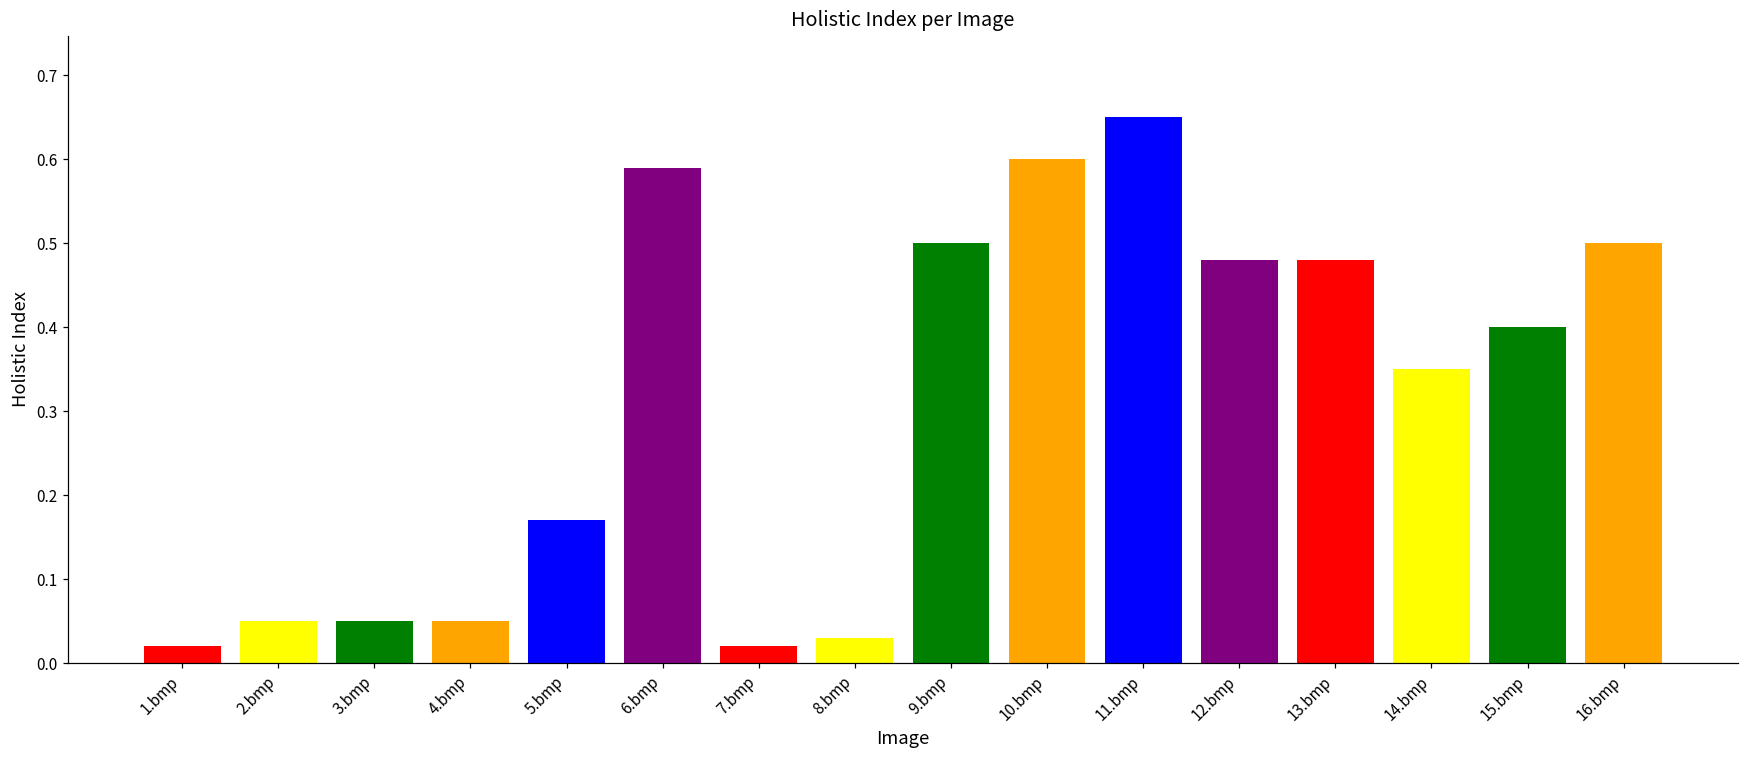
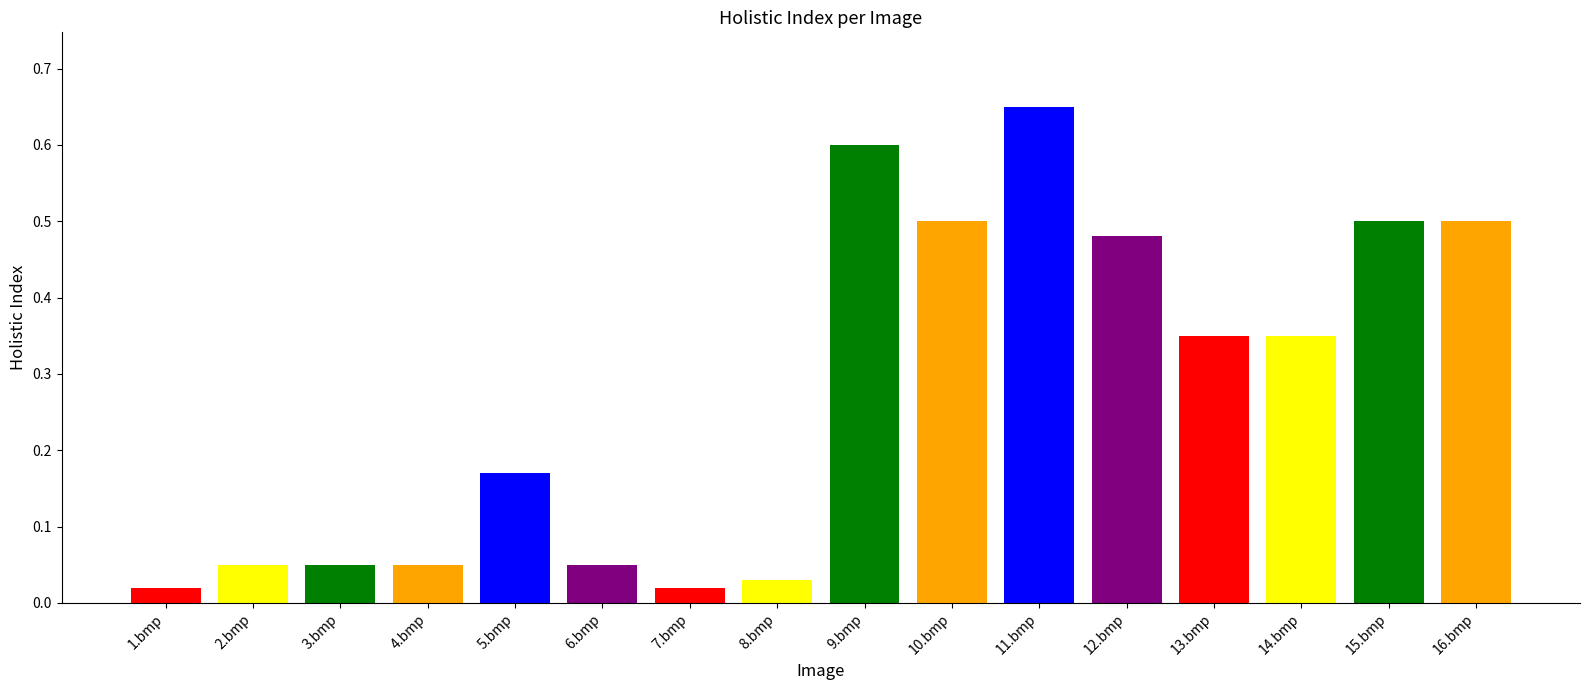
  {
    "1.bmp": 0.02,
    "2.bmp": 0.05,
    "3.bmp": 0.05,
    "4.bmp": 0.05,
    "5.bmp": 0.17,
-   "6.bmp": 0.59,
+   "6.bmp": 0.05,
    "7.bmp": 0.02,
    "8.bmp": 0.03,
-   "9.bmp": 0.5,
-   "10.bmp": 0.6,
+   "9.bmp": 0.6,
+   "10.bmp": 0.5,
    "11.bmp": 0.65,
    "12.bmp": 0.48,
-   "13.bmp": 0.48,
+   "13.bmp": 0.35,
    "14.bmp": 0.35,
-   "15.bmp": 0.4,
+   "15.bmp": 0.5,
    "16.bmp": 0.50
  }
